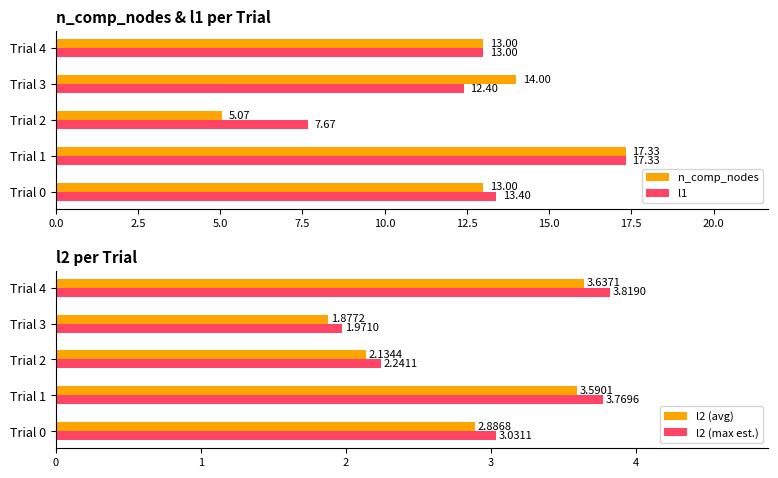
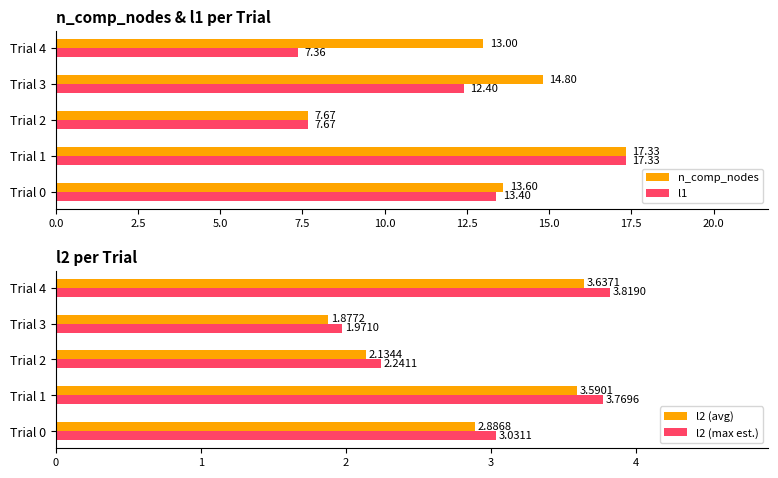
  {
    "n_comp_nodes & l1 per Trial": {
      "n_comp_nodes": {
        "Trial 4": 13.00,
-       "Trial 3": 14.00,
-       "Trial 2": 5.07,
+       "Trial 3": 14.80,
+       "Trial 2": 7.67,
        "Trial 1": 17.33,
-       "Trial 0": 13.00
+       "Trial 0": 13.60
      },
      "l1": {
-       "Trial 4": 13.00,
+       "Trial 4": 7.36,
        "Trial 3": 12.40,
        "Trial 2": 7.67,
        "Trial 1": 17.33,
        "Trial 0": 13.40
      }
    },
    "l2 per Trial": {
      "l2 (avg)": {
        "Trial 4": 3.6371,
        "Trial 3": 1.8772,
        "Trial 2": 2.1344,
        "Trial 1": 3.5901,
        "Trial 0": 2.8868
      },
      "l2 (max est.)": {
        "Trial 4": 3.8190,
        "Trial 3": 1.9710,
        "Trial 2": 2.2411,
        "Trial 1": 3.7696,
        "Trial 0": 3.0311
      }
    }
  }
